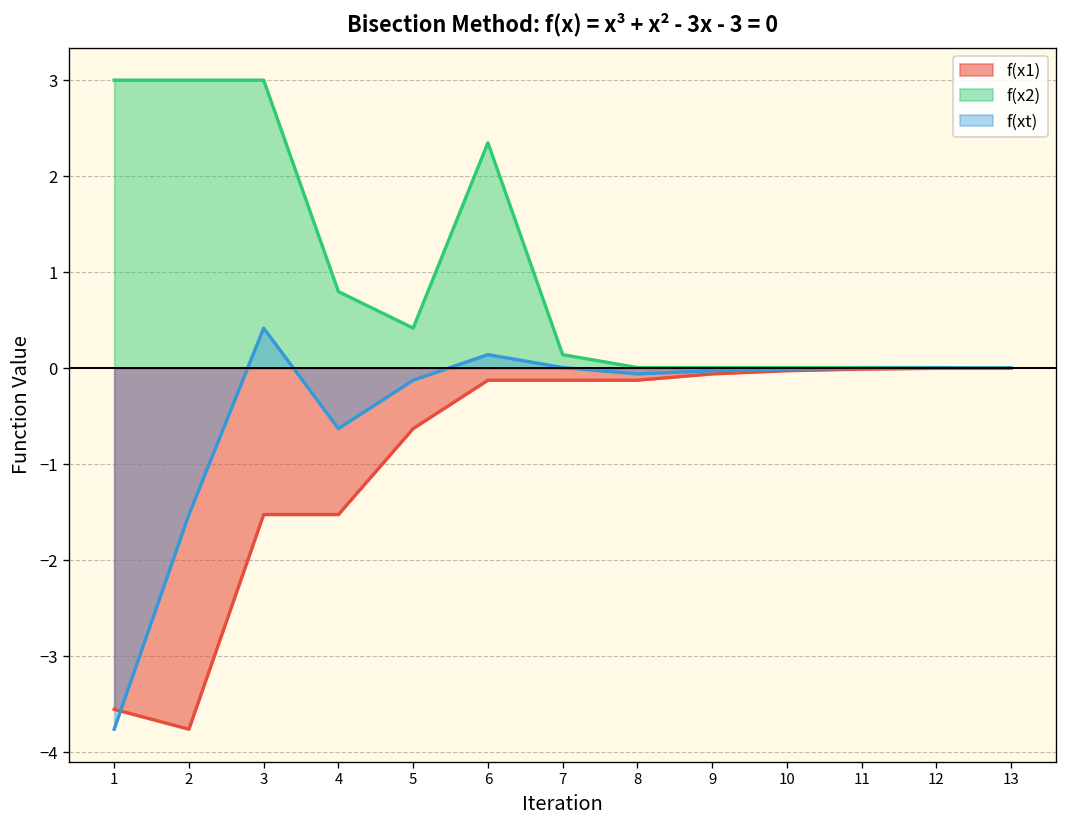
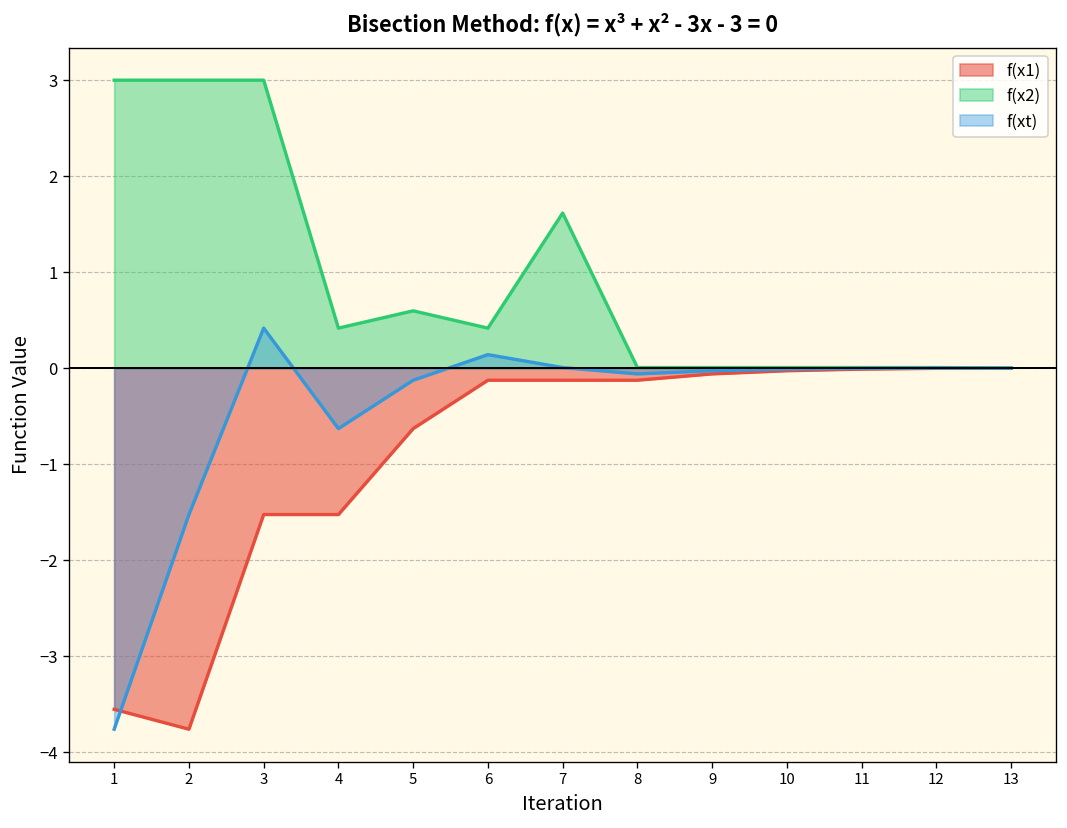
  {
    "f(x2)": {
      "1": 3.0,
      "2": 3.0,
      "3": 3.0,
-     "4": 0.8,
-     "5": 0.4,
-     "6": 2.3,
-     "7": 0.1
+     "4": 0.4,
+     "5": 0.6,
+     "6": 0.4,
+     "7": 1.6
    }
  }
